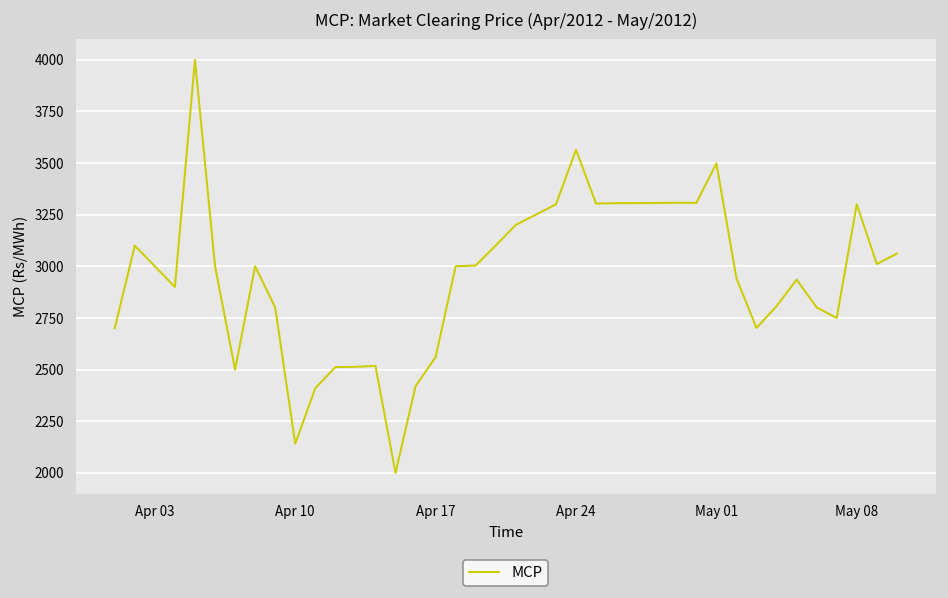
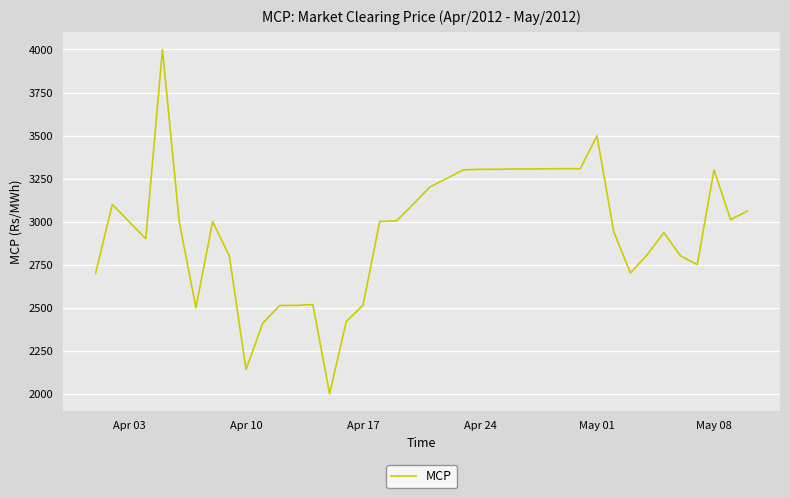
  {
    "Apr 03": 3000,
    "Apr 10": 2140,
-   "Apr 17": 2560,
-   "Apr 24": 3560,
+   "Apr 17": 2510,
+   "Apr 24": 3300,
    "May 01": 3500,
    "May 08": 3300
  }
